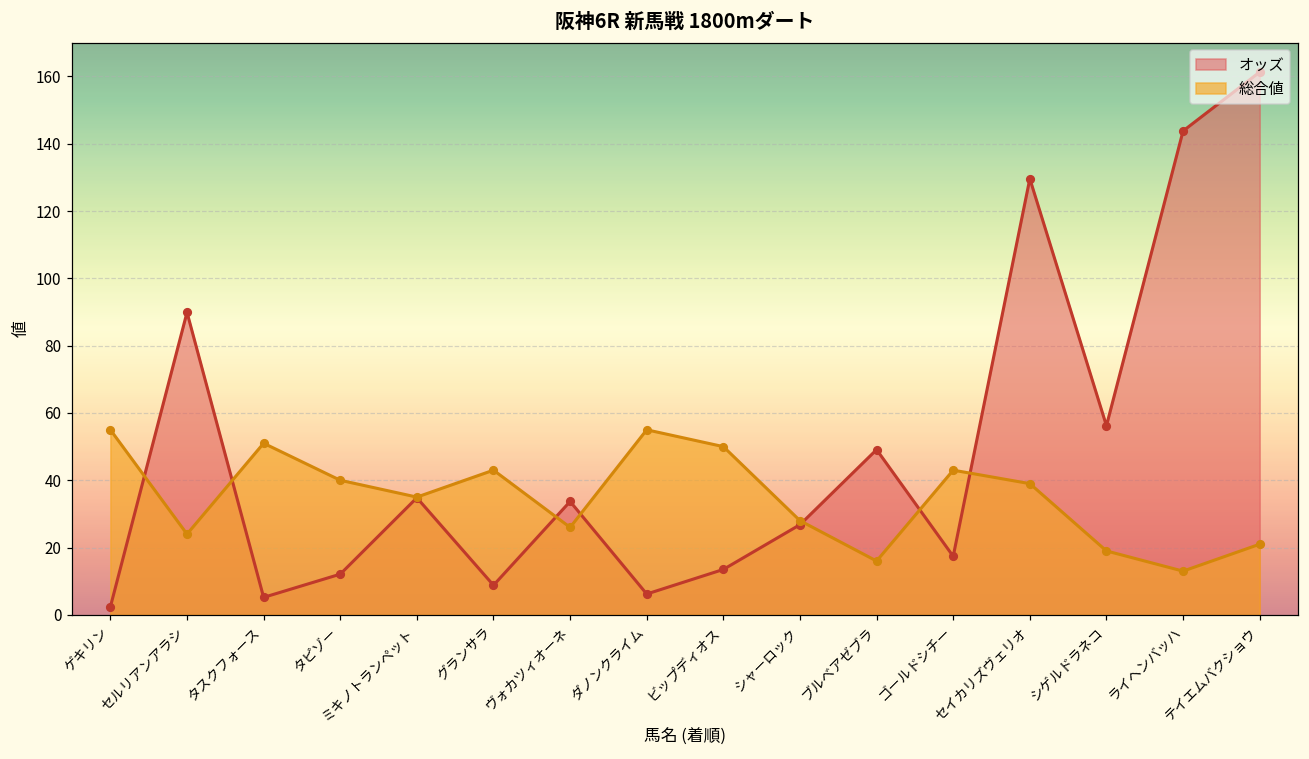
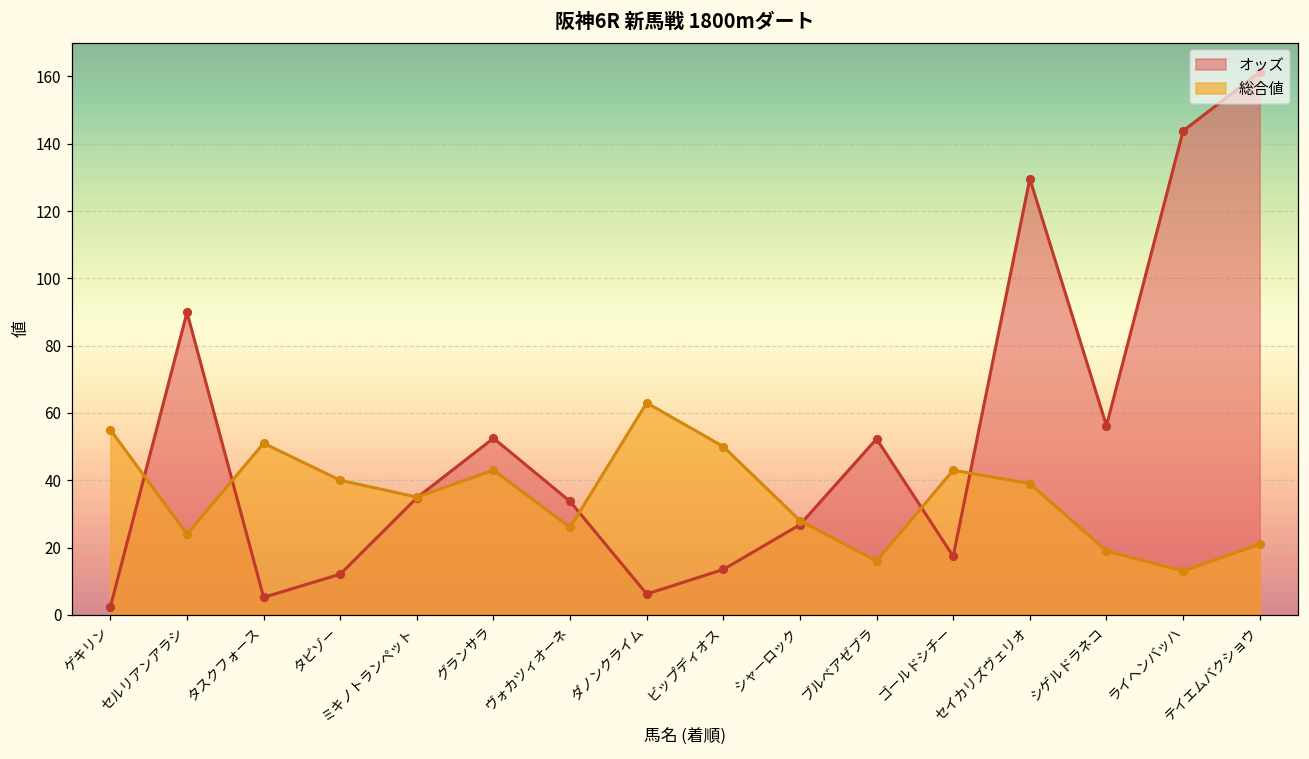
  {
    "オッズ": {
      "ゲキリン": 2,
      "セルリアンアラシ": 90,
      "タスクフォース": 5,
      "タピゾー": 12,
-     "グランサラ": 9,
+     "グランサラ": 53,
      "ヴォカツィオーネ": 34,
      "ダノンクライム": 6,
      "ビップディオス": 14,
      "シャーロック": 27,
-     "ブルベアゼブラ": 49,
+     "ブルベアゼブラ": 52,
      "ゴールドシチー": 17,
      "セイカリズヴェリオ": 130,
      "シゲルドラネコ": 56,
      "ライヘンバッハ": 144
    },
    "総合値": {
      "ゲキリン": 55,
      "セルリアンアラシ": 24,
      "タスクフォース": 51,
      "タピゾー": 40,
      "グランサラ": 43,
      "ヴォカツィオーネ": 26,
-     "ダノンクライム": 55,
+     "ダノンクライム": 63,
      "ビップディオス": 50,
      "シャーロック": 28,
      "ブルベアゼブラ": 16,
      "ゴールドシチー": 43,
      "セイカリズヴェリオ": 39,
      "シゲルドラネコ": 19,
      "ライヘンバッハ": 13,
      "テイエムバクショウ": 21
    }
  }
